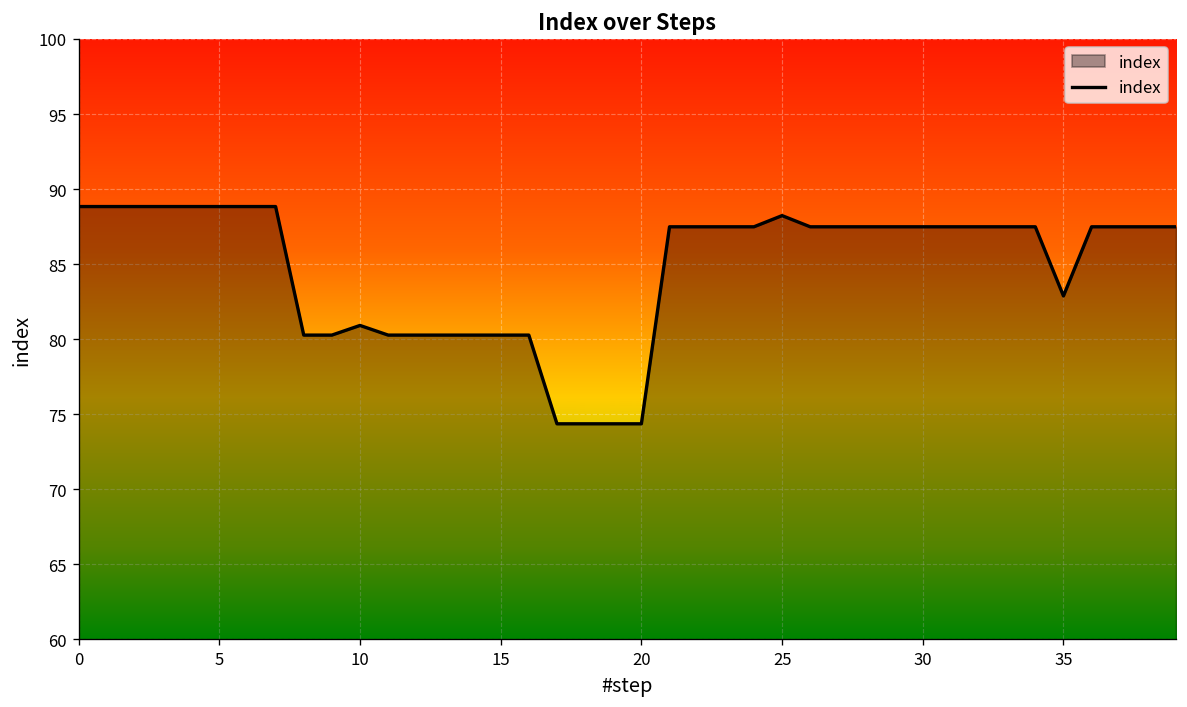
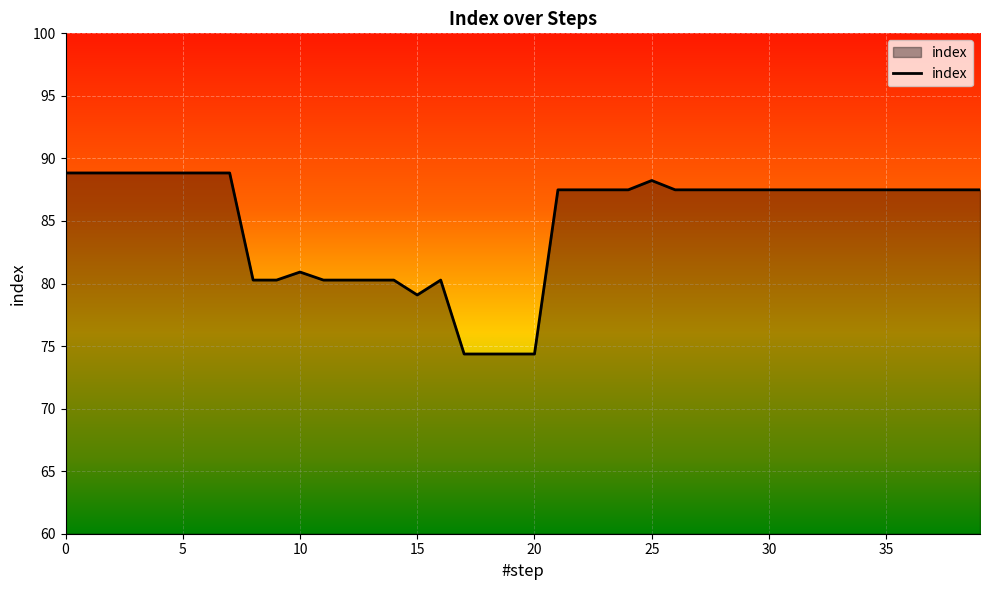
  {
    "0": 88.8,
    "5": 88.8,
    "10": 80.9,
-   "15": 80.3,
+   "15": 79.1,
    "20": 74.4,
    "25": 88.2,
    "30": 87.5,
-   "35": 82.9
+   "35": 87.5
  }
